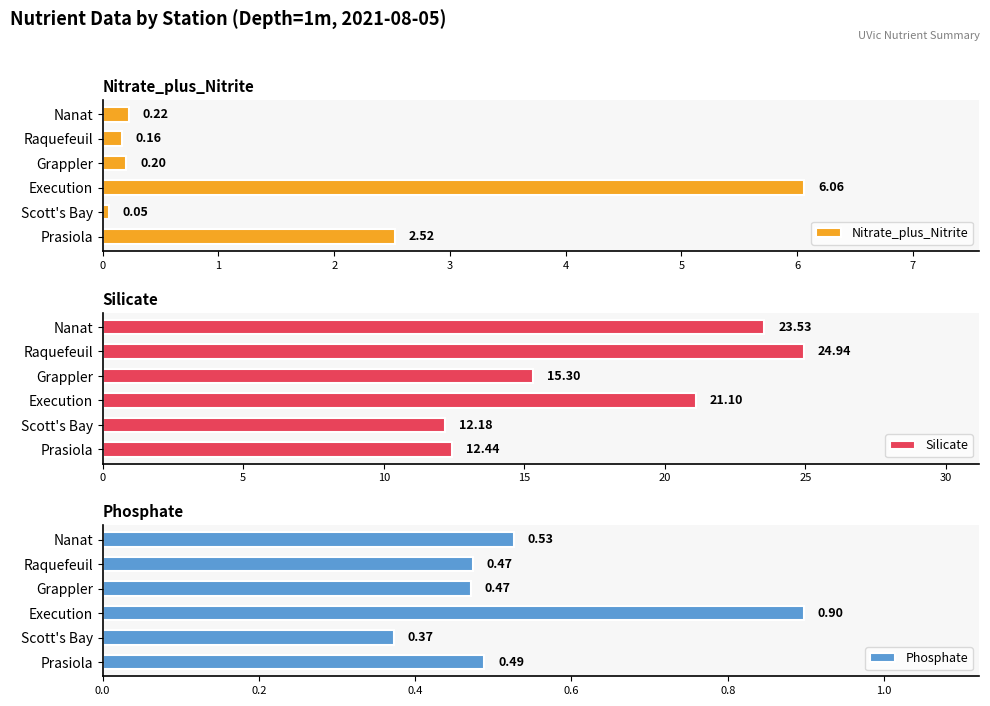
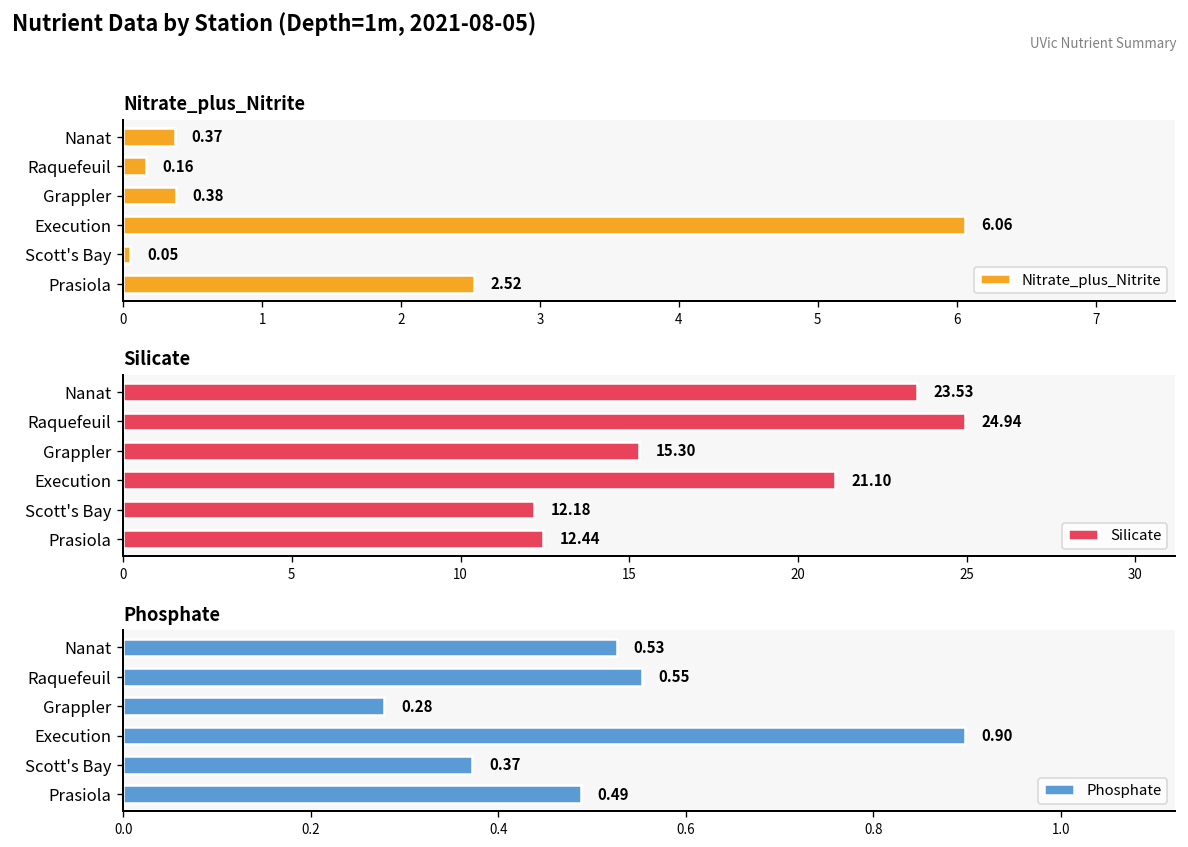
  {
    "Nitrate_plus_Nitrite": {
-     "Nanat": 0.22,
+     "Nanat": 0.37,
      "Raquefeuil": 0.16,
-     "Grappler": 0.20,
+     "Grappler": 0.38,
      "Execution": 6.06,
      "Scott's Bay": 0.05,
      "Prasiola": 2.52
    },
    "Silicate": {
      "Nanat": 23.53,
      "Raquefeuil": 24.94,
      "Grappler": 15.30,
      "Execution": 21.10,
      "Scott's Bay": 12.18,
      "Prasiola": 12.44
    },
    "Phosphate": {
      "Nanat": 0.53,
-     "Raquefeuil": 0.47,
-     "Grappler": 0.47,
+     "Raquefeuil": 0.55,
+     "Grappler": 0.28,
      "Execution": 0.90,
      "Scott's Bay": 0.37,
      "Prasiola": 0.49
    }
  }
